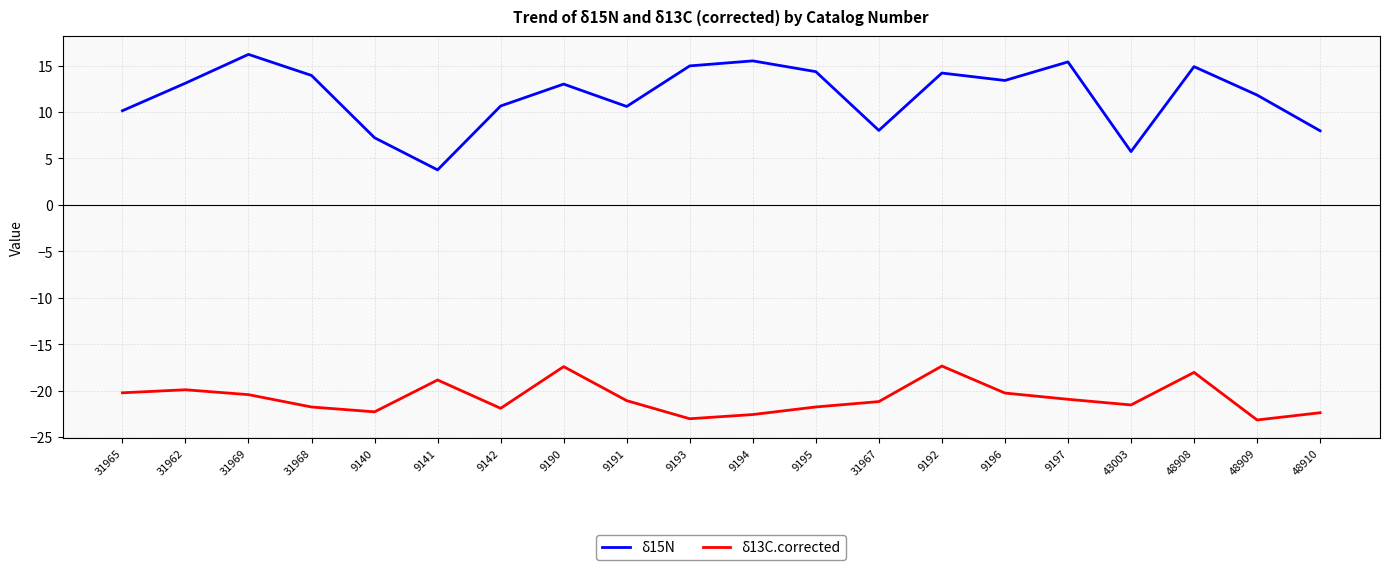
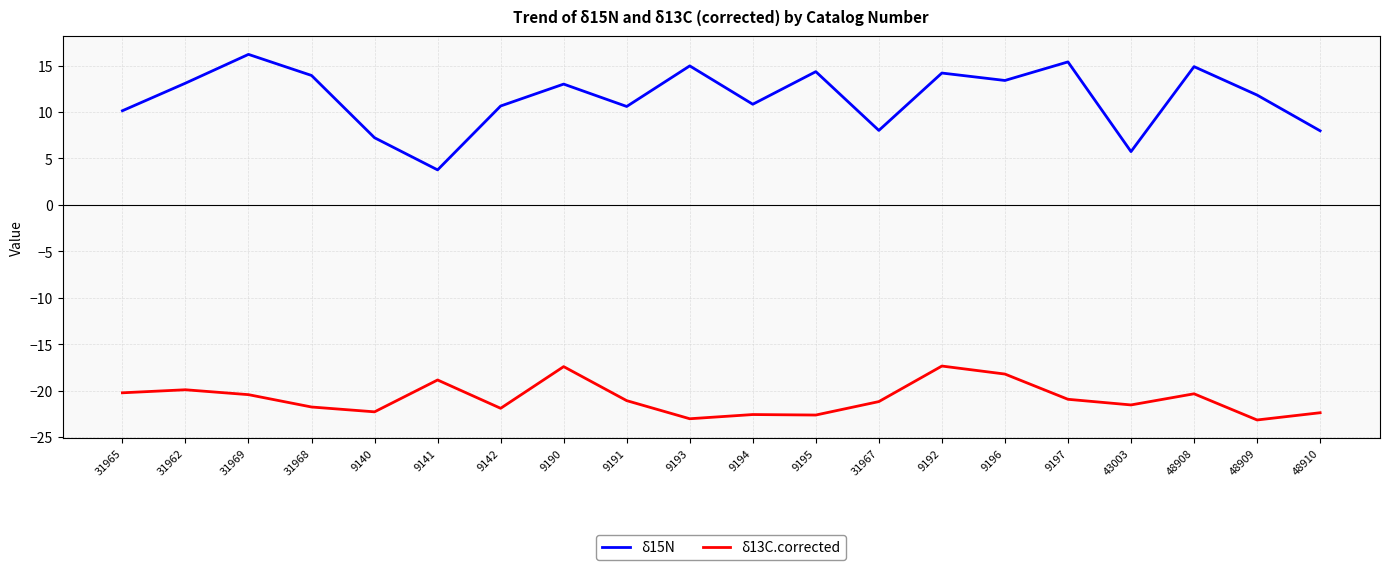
  {
    "δ15N": {
      "31965": 10,
      "31962": 13,
      "31969": 16,
      "31968": 14,
      "9140": 7,
      "9141": 4,
      "9142": 11,
      "9190": 13,
      "9191": 11,
      "9193": 15,
-     "9194": 16,
+     "9194": 11,
      "9195": 14,
      "31967": 8,
      "9192": 14,
      "9196": 13,
      "9197": 15,
      "43003": 6,
      "48908": 15,
      "48909": 12,
      "48910": 8
    },
    "δ13C.corrected": {
      "31965": -20,
      "31962": -20,
      "31969": -20,
      "31968": -22,
      "9140": -22,
      "9141": -19,
      "9142": -22,
      "9190": -17,
      "9191": -21,
      "9193": -23,
      "9194": -23,
-     "9195": -22,
+     "9195": -23,
      "31967": -21,
      "9192": -17,
-     "9196": -20,
+     "9196": -18,
      "9197": -21,
      "43003": -22,
-     "48908": -18,
+     "48908": -20,
      "48909": -23,
      "48910": -22
    }
  }
